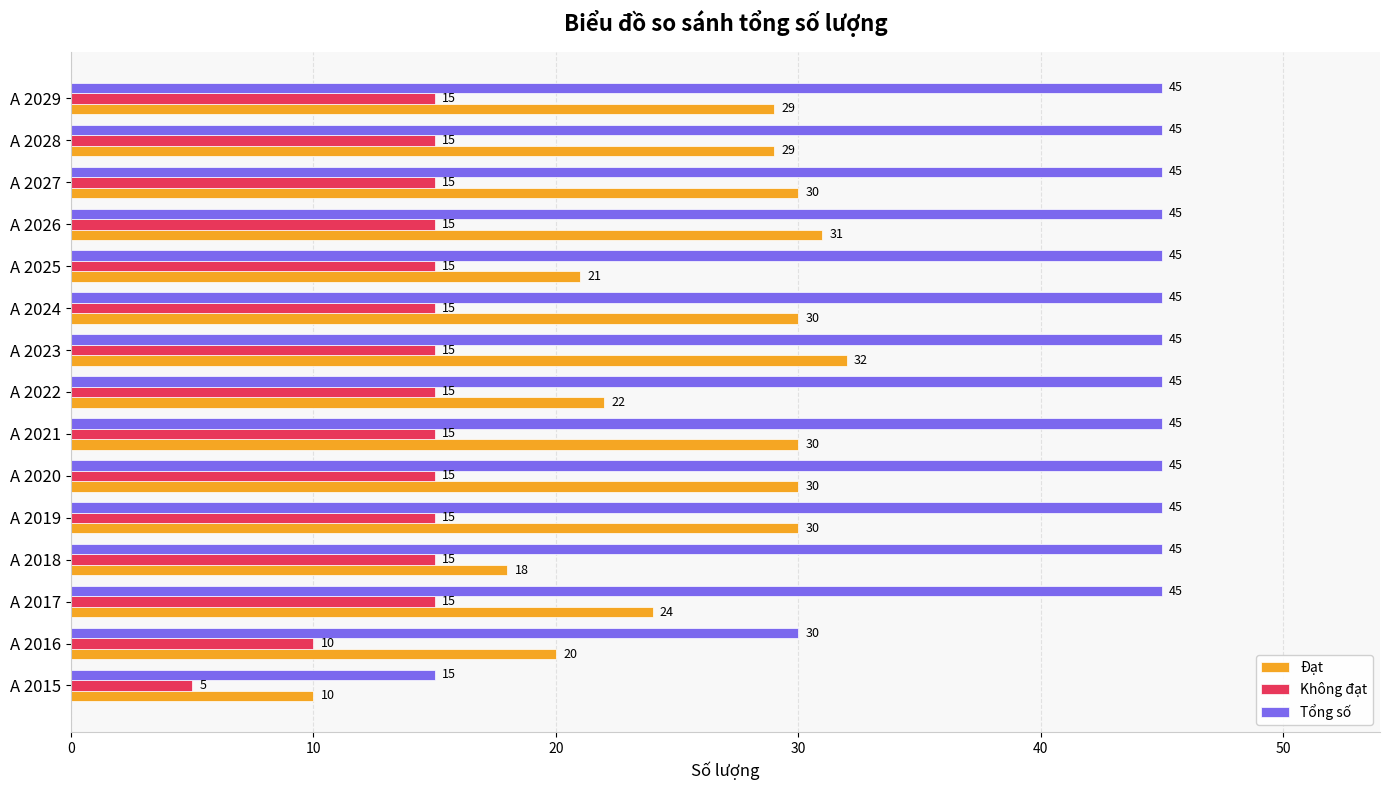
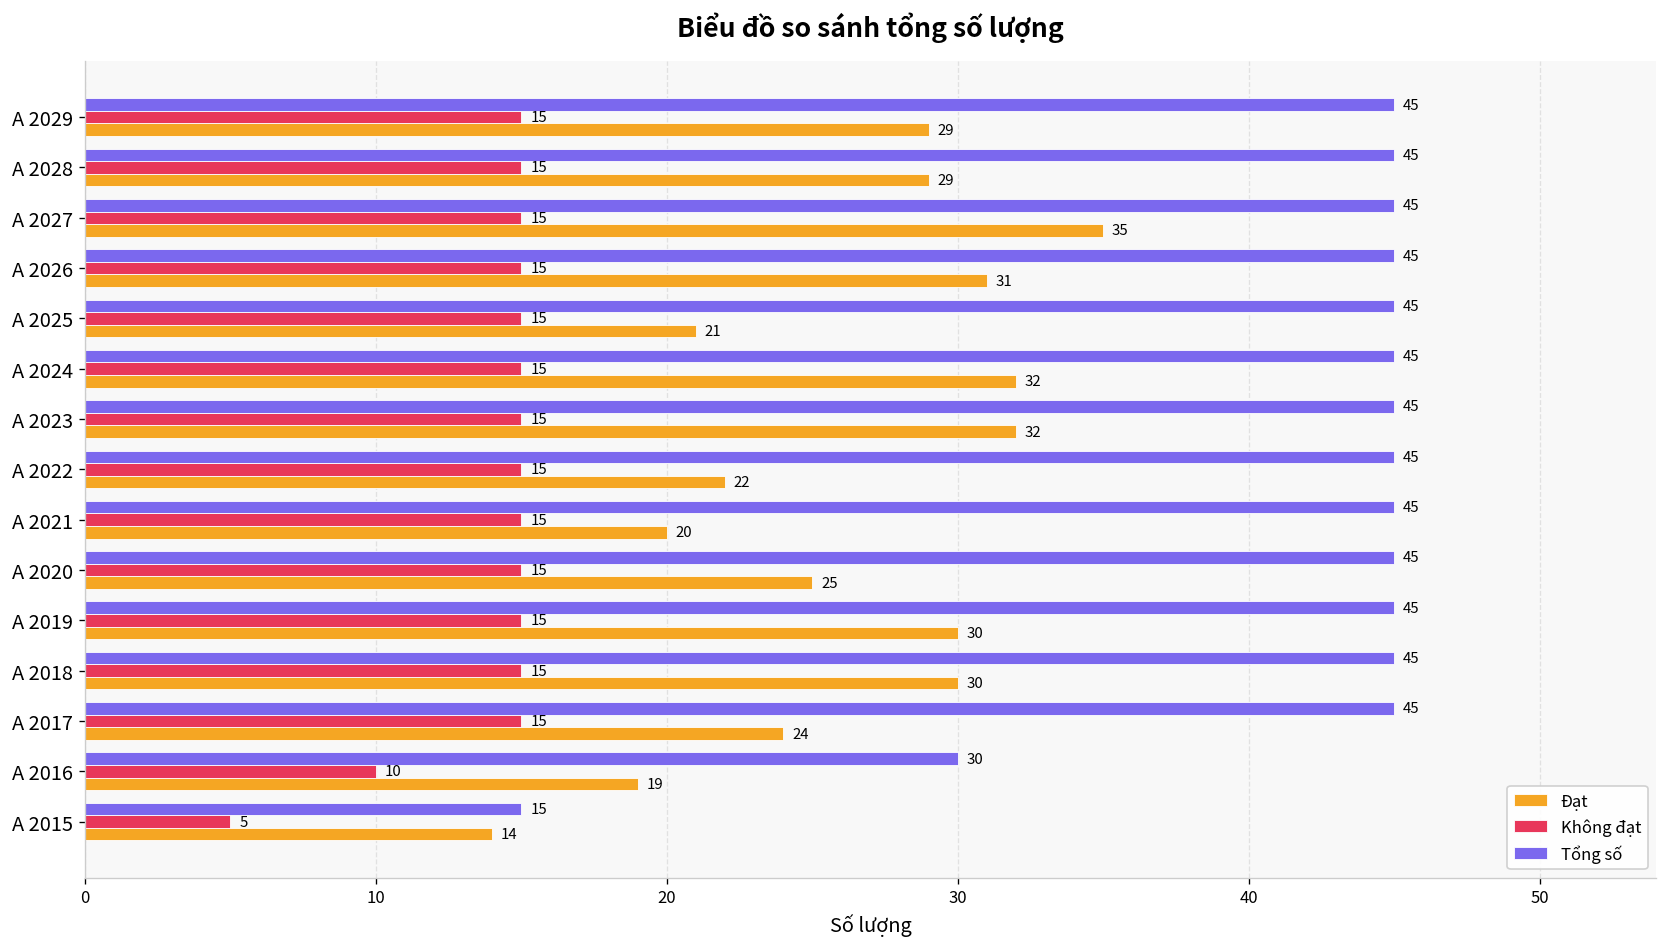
  {
    "Đạt": {
      "A 2029": 29,
      "A 2028": 29,
-     "A 2027": 30,
+     "A 2027": 35,
      "A 2026": 31,
      "A 2025": 21,
-     "A 2024": 30,
+     "A 2024": 32,
      "A 2023": 32,
      "A 2022": 22,
-     "A 2021": 30,
-     "A 2020": 30,
+     "A 2021": 20,
+     "A 2020": 25,
      "A 2019": 30,
-     "A 2018": 18,
+     "A 2018": 30,
      "A 2017": 24,
-     "A 2016": 20,
-     "A 2015": 10
+     "A 2016": 19,
+     "A 2015": 14
    },
    "Không đạt": {
      "A 2029": 15,
      "A 2028": 15,
      "A 2027": 15,
      "A 2026": 15,
      "A 2025": 15,
      "A 2024": 15,
      "A 2023": 15,
      "A 2022": 15,
      "A 2021": 15,
      "A 2020": 15,
      "A 2019": 15,
      "A 2018": 15,
      "A 2017": 15,
      "A 2016": 10,
      "A 2015": 5
    },
    "Tổng số": {
      "A 2029": 45,
      "A 2028": 45,
      "A 2027": 45,
      "A 2026": 45,
      "A 2025": 45,
      "A 2024": 45,
      "A 2023": 45,
      "A 2022": 45,
      "A 2021": 45,
      "A 2020": 45,
      "A 2019": 45,
      "A 2018": 45,
      "A 2017": 45,
      "A 2016": 30,
      "A 2015": 15
    }
  }
